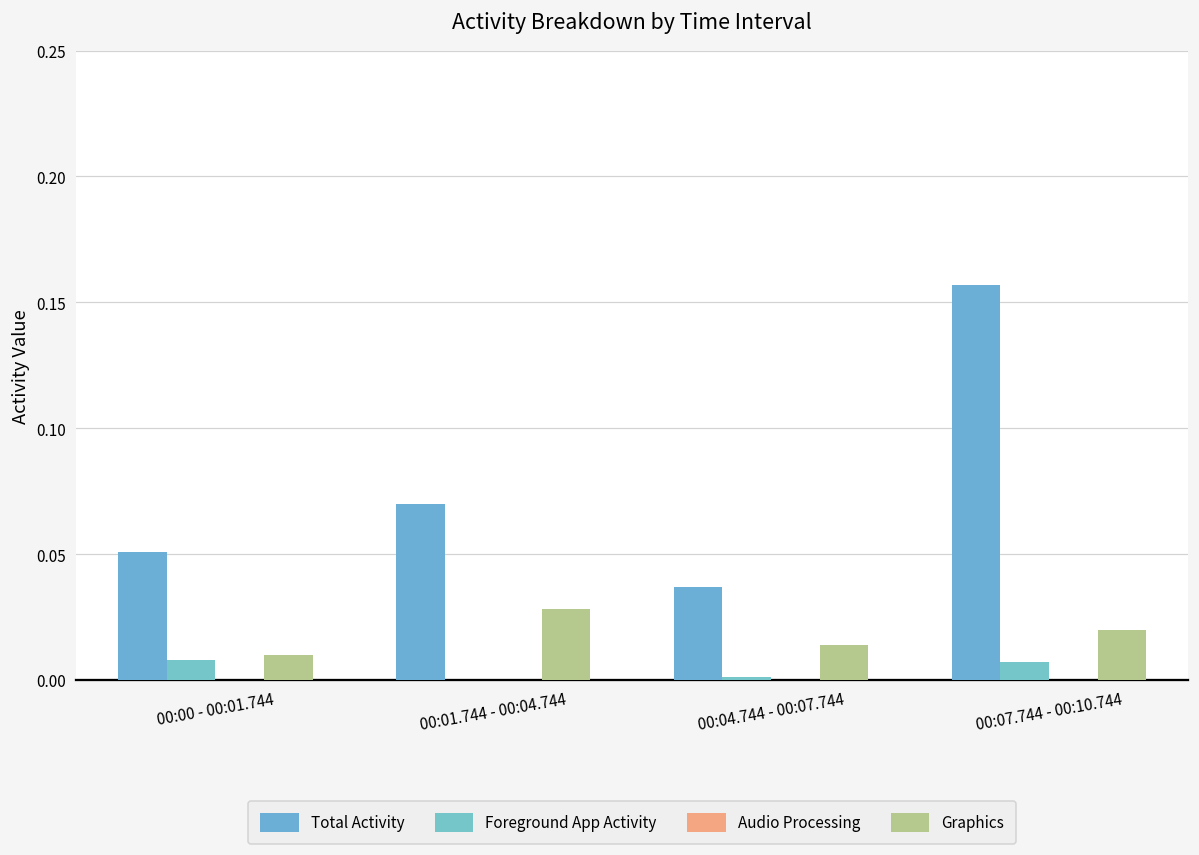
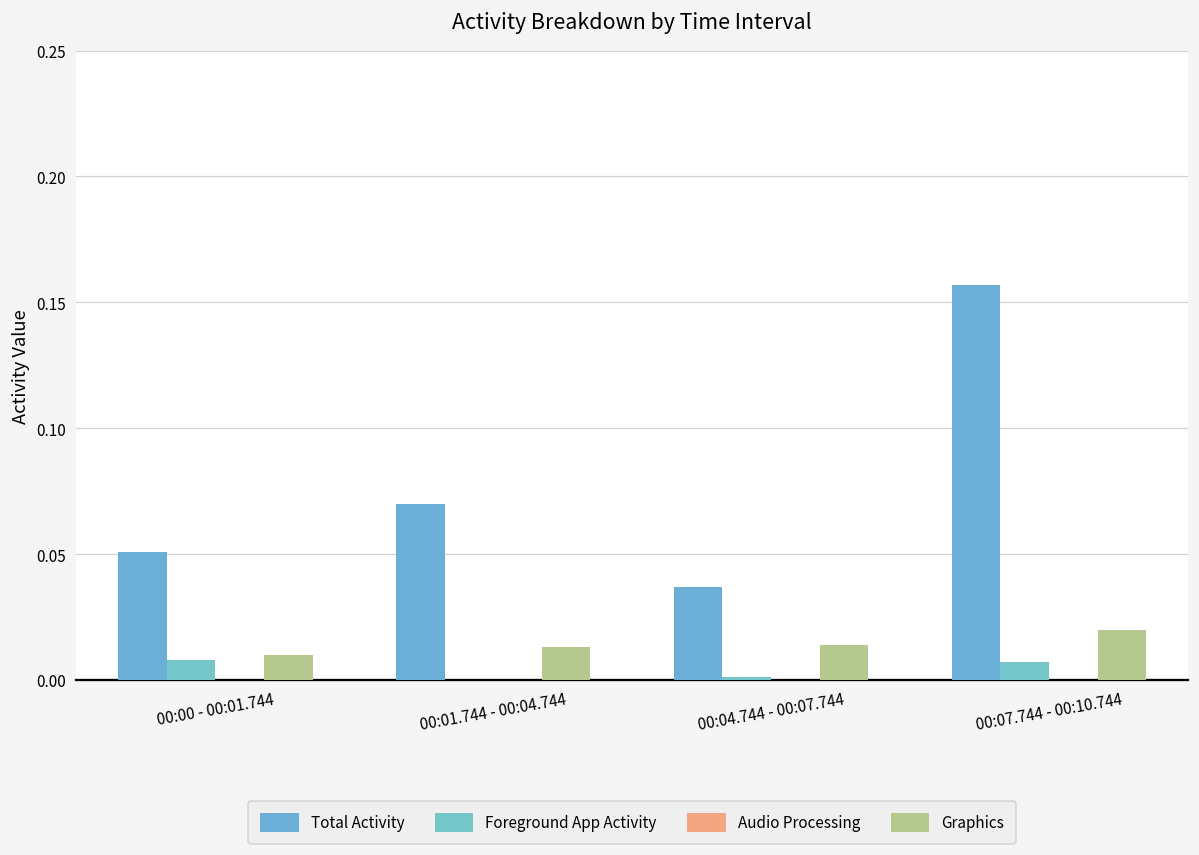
  {
    "Audio Processing": {
      "00:00 - 00:01.744": 0.000,
      "00:01.744 - 00:04.744": 0.000,
      "00:04.744 - 00:07.744": 0.000,
      "00:07.744 - 00:10.744": 0.000
    },
    "Graphics": {
      "00:00 - 00:01.744": 0.010,
-     "00:01.744 - 00:04.744": 0.028,
+     "00:01.744 - 00:04.744": 0.013,
      "00:04.744 - 00:07.744": 0.014,
      "00:07.744 - 00:10.744": 0.020
    }
  }
